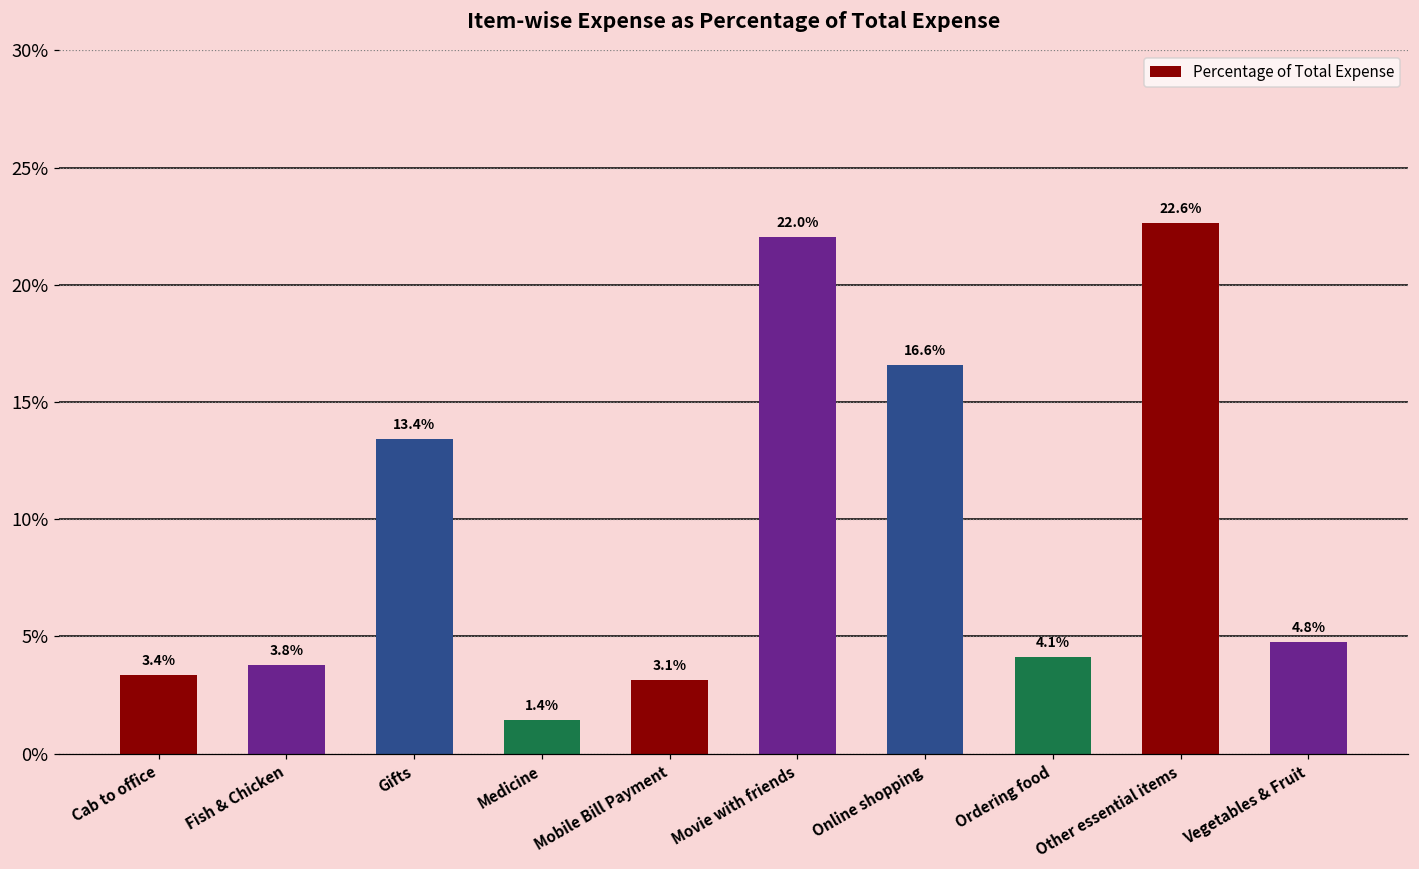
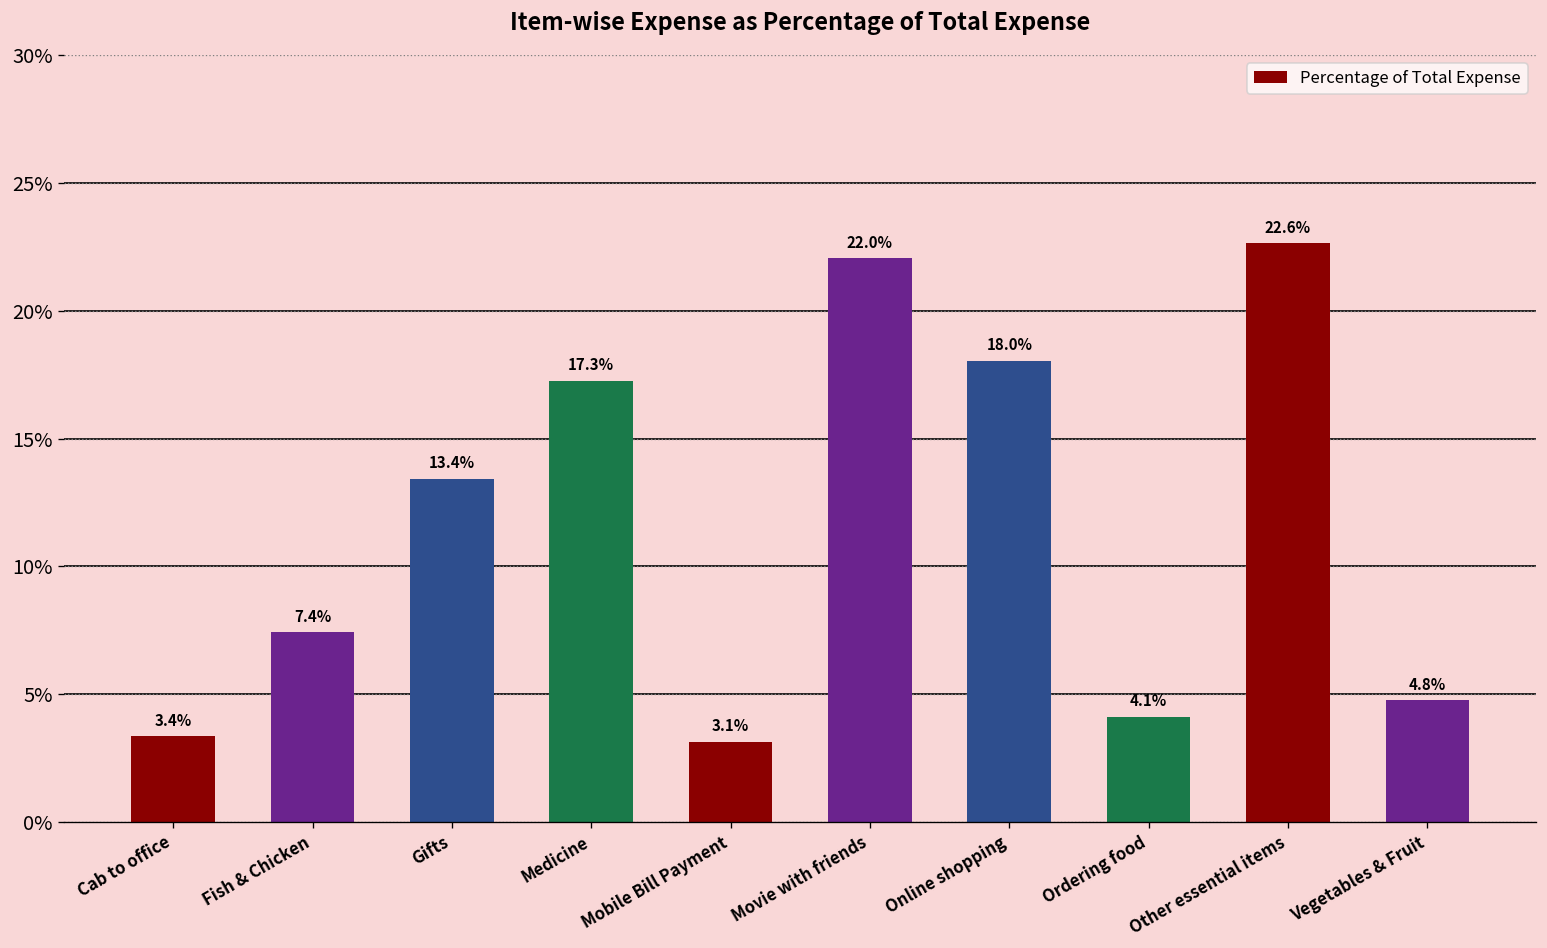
  {
    "Cab to office": "3.4%",
-   "Fish & Chicken": "3.8%",
+   "Fish & Chicken": "7.4%",
    "Gifts": "13.4%",
-   "Medicine": "1.4%",
+   "Medicine": "17.3%",
    "Mobile Bill Payment": "3.1%",
    "Movie with friends": "22.0%",
-   "Online shopping": "16.6%",
+   "Online shopping": "18.0%",
    "Ordering food": "4.1%",
    "Other essential items": "22.6%",
    "Vegetables & Fruit": "4.8%"
  }
